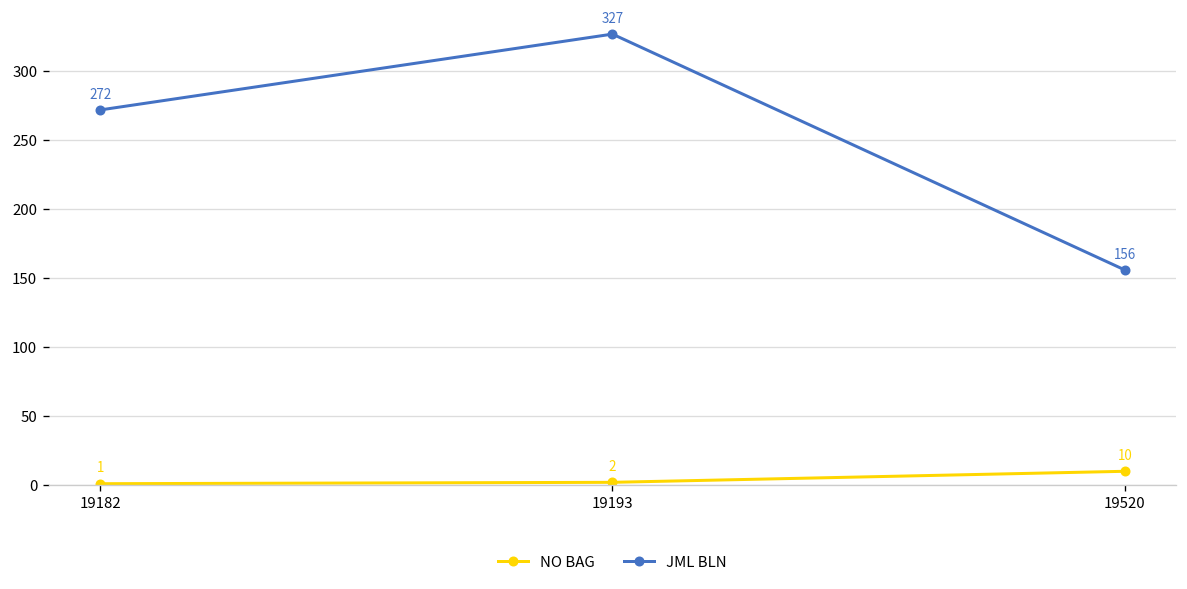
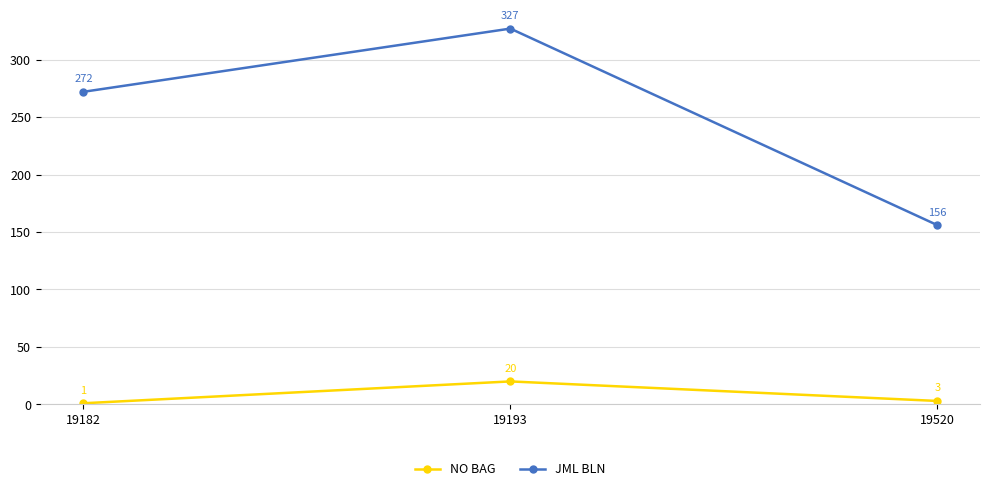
  {
    "NO BAG": {
      "19182": 1,
-     "19193": 2,
-     "19520": 10
+     "19193": 20,
+     "19520": 3
    },
    "JML BLN": {
      "19182": 272,
      "19193": 327,
      "19520": 156
    }
  }
